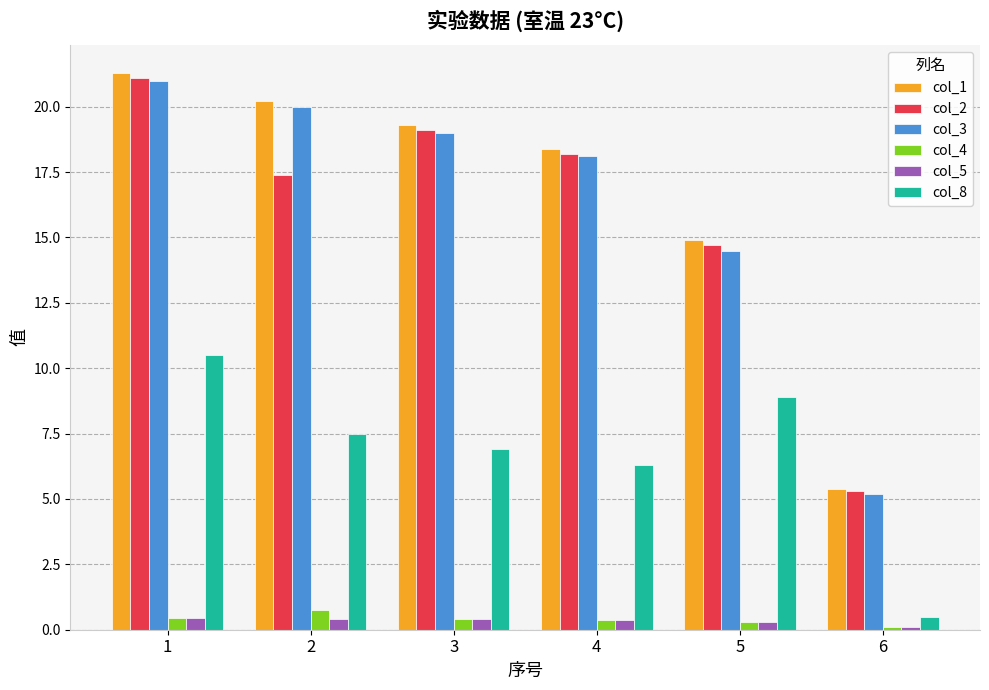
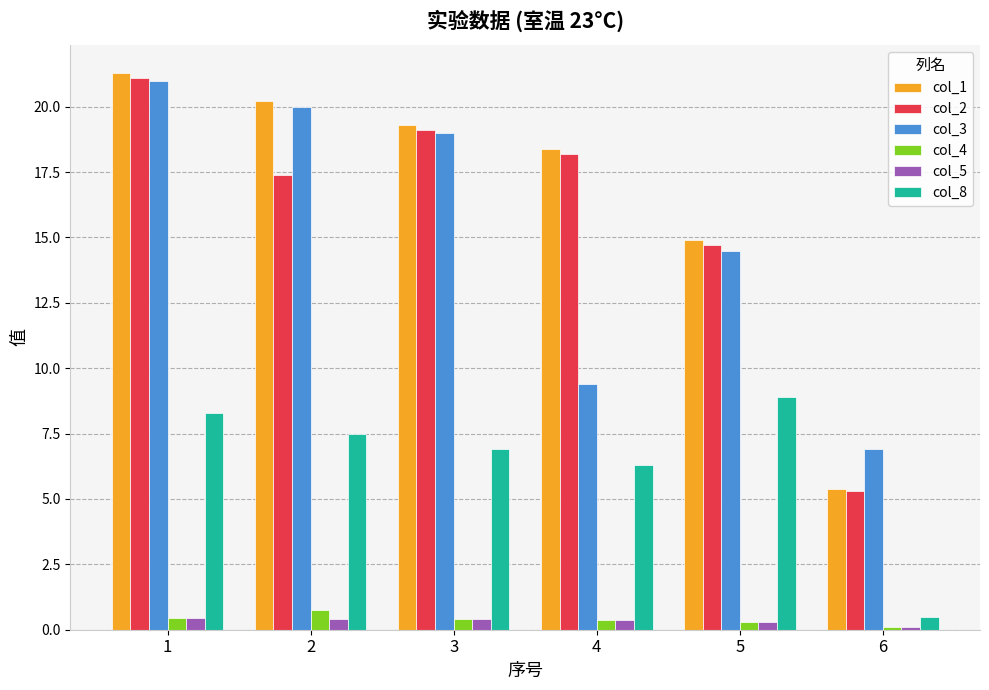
  {
    "col_1": {
      "1": 21.3,
      "2": 20.2,
      "3": 19.3,
      "4": 18.4,
      "5": 14.9,
      "6": 5.4
    },
    "col_2": {
      "1": 21.1,
      "2": 17.4,
      "3": 19.1,
      "4": 18.2,
      "5": 14.7,
      "6": 5.3
    },
    "col_3": {
      "1": 21.0,
      "2": 20.0,
      "3": 19.0,
-     "4": 18.1,
+     "4": 9.4,
      "5": 14.5,
-     "6": 5.2
+     "6": 6.9
    },
    "col_4": {
      "1": 0.4,
      "2": 0.7,
      "3": 0.4,
      "4": 0.4,
      "5": 0.3,
      "6": 0.1
    },
    "col_5": {
      "1": 0.4,
      "2": 0.4,
      "3": 0.4,
      "4": 0.4,
      "5": 0.3,
      "6": 0.1
    },
    "col_8": {
-     "1": 10.5,
+     "1": 8.3,
      "2": 7.5,
      "3": 6.9,
      "4": 6.3,
      "5": 8.9,
      "6": 0.5
    }
  }
